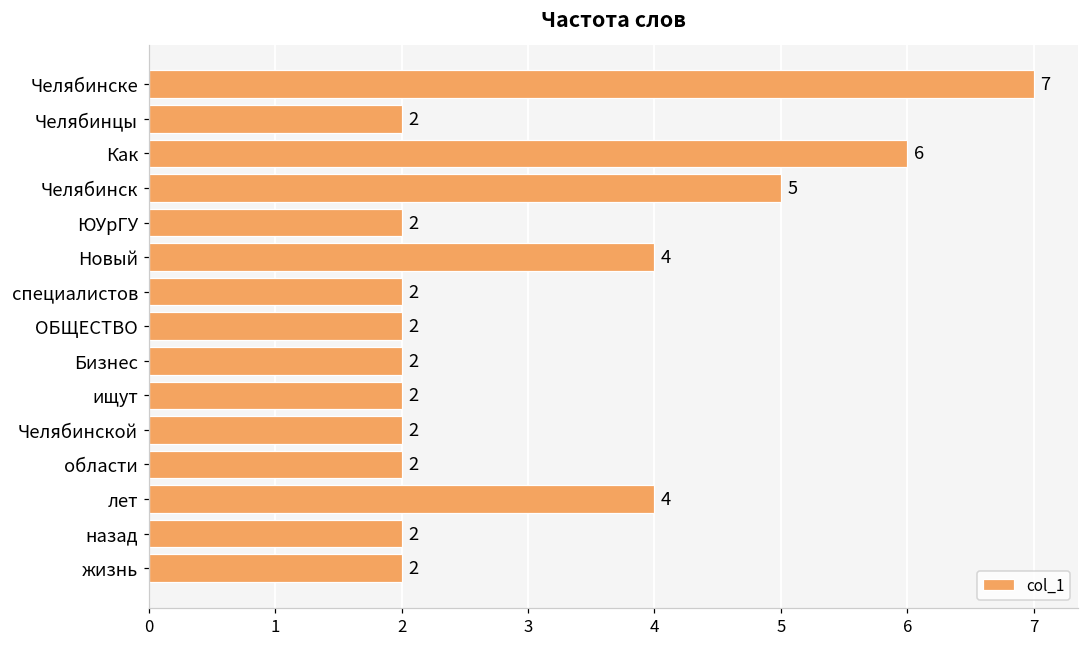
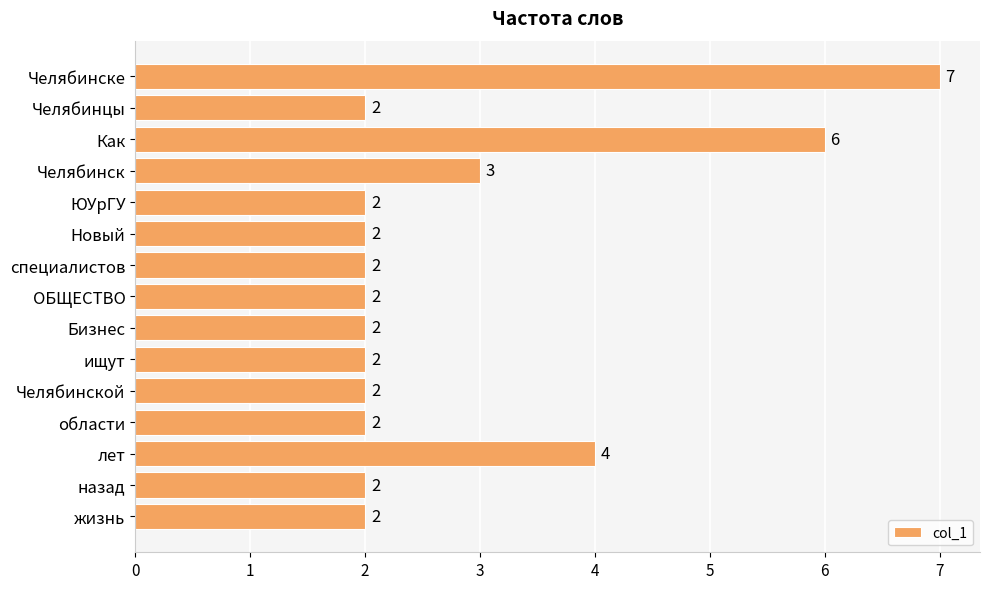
  {
    "Челябинске": 7,
    "Челябинцы": 2,
    "Как": 6,
-   "Челябинск": 5,
+   "Челябинск": 3,
    "ЮУрГУ": 2,
-   "Новый": 4,
+   "Новый": 2,
    "специалистов": 2,
    "ОБЩЕСТВО": 2,
    "Бизнес": 2,
    "ищут": 2,
    "Челябинской": 2,
    "области": 2,
    "лет": 4,
    "назад": 2,
    "жизнь": 2
  }
